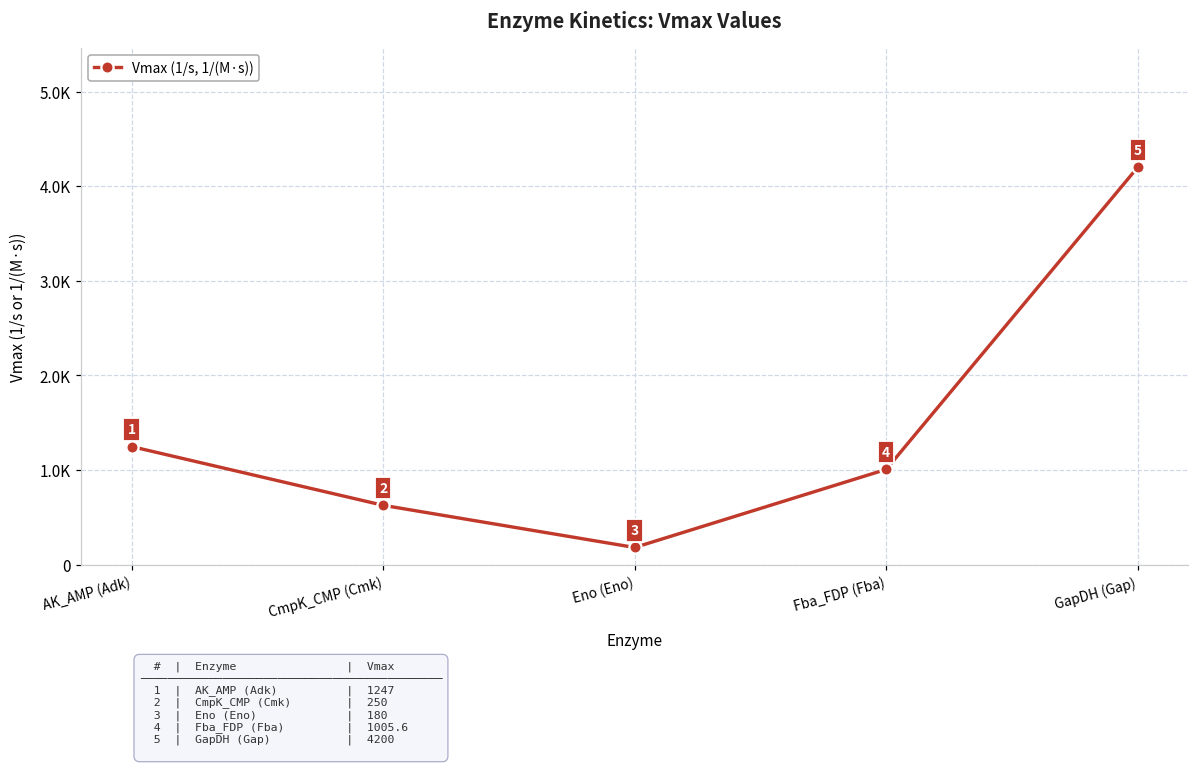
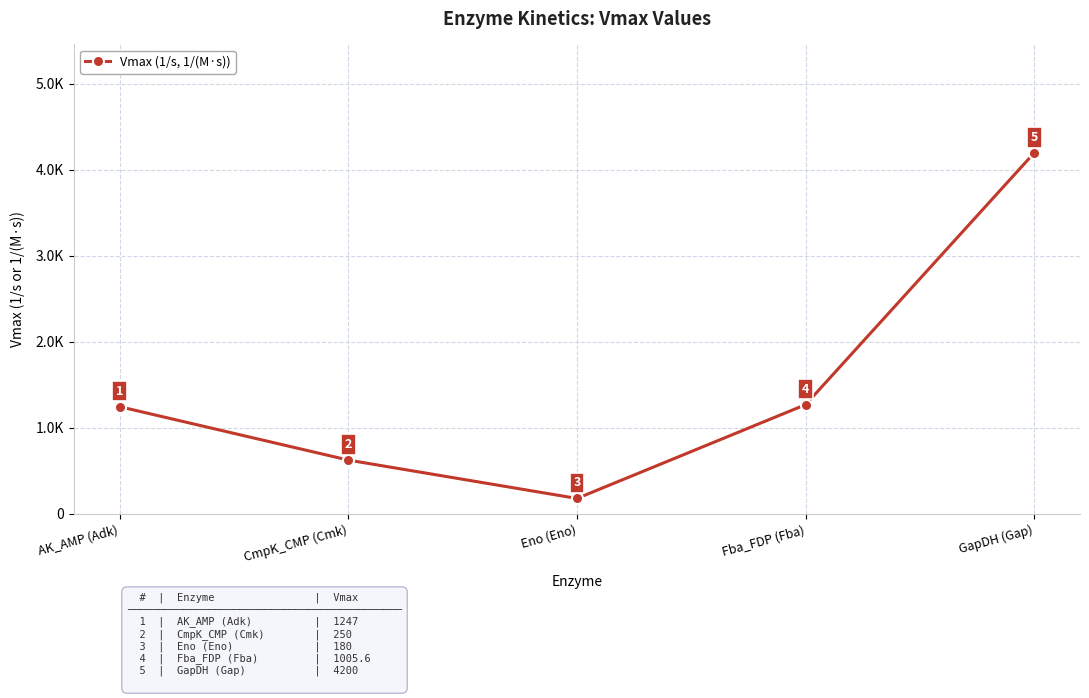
  {
-   "Fba_FDP (Fba)": 1000
+   "Fba_FDP (Fba)": 1300
  }
